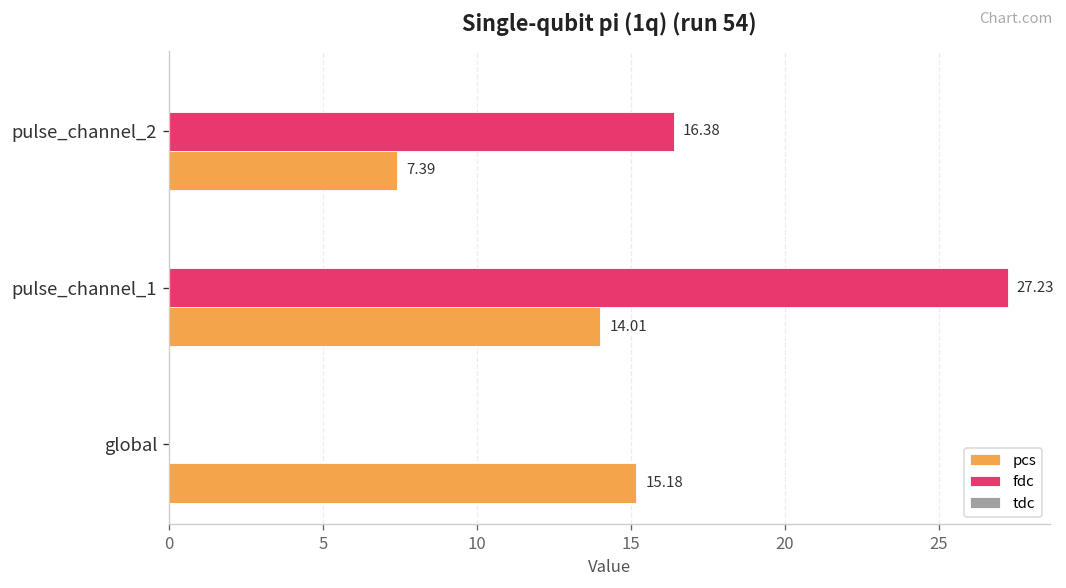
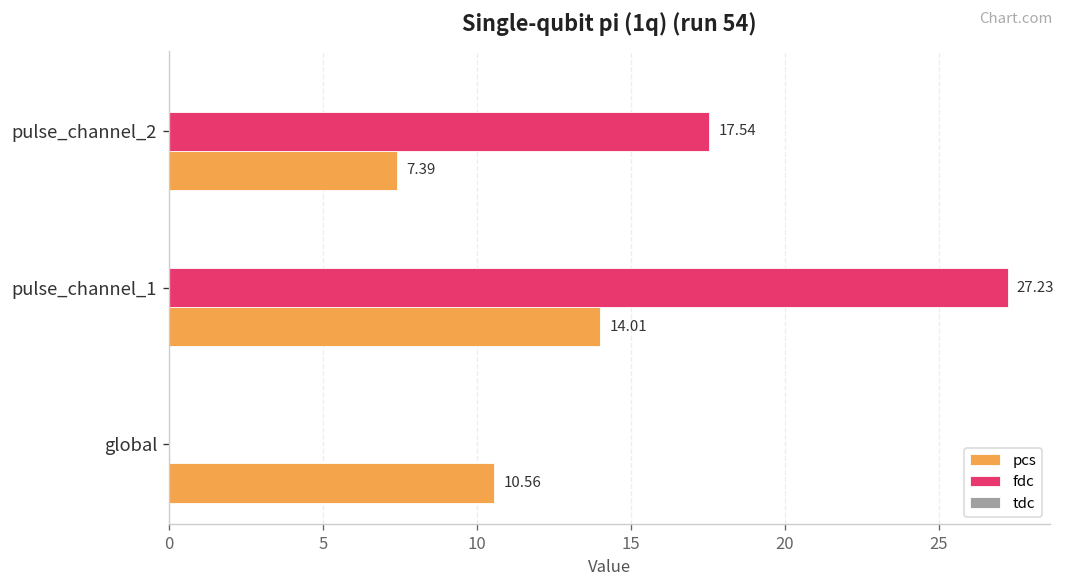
  {
    "pcs": {
      "pulse_channel_2": 7.39,
      "pulse_channel_1": 14.01,
-     "global": 15.18
+     "global": 10.56
    },
    "fdc": {
-     "pulse_channel_2": 16.38,
+     "pulse_channel_2": 17.54,
      "pulse_channel_1": 27.23
    },
    "tdc": {
      "pulse_channel_2": 0.0,
      "pulse_channel_1": 0.0,
      "global": 0.0
    }
  }
